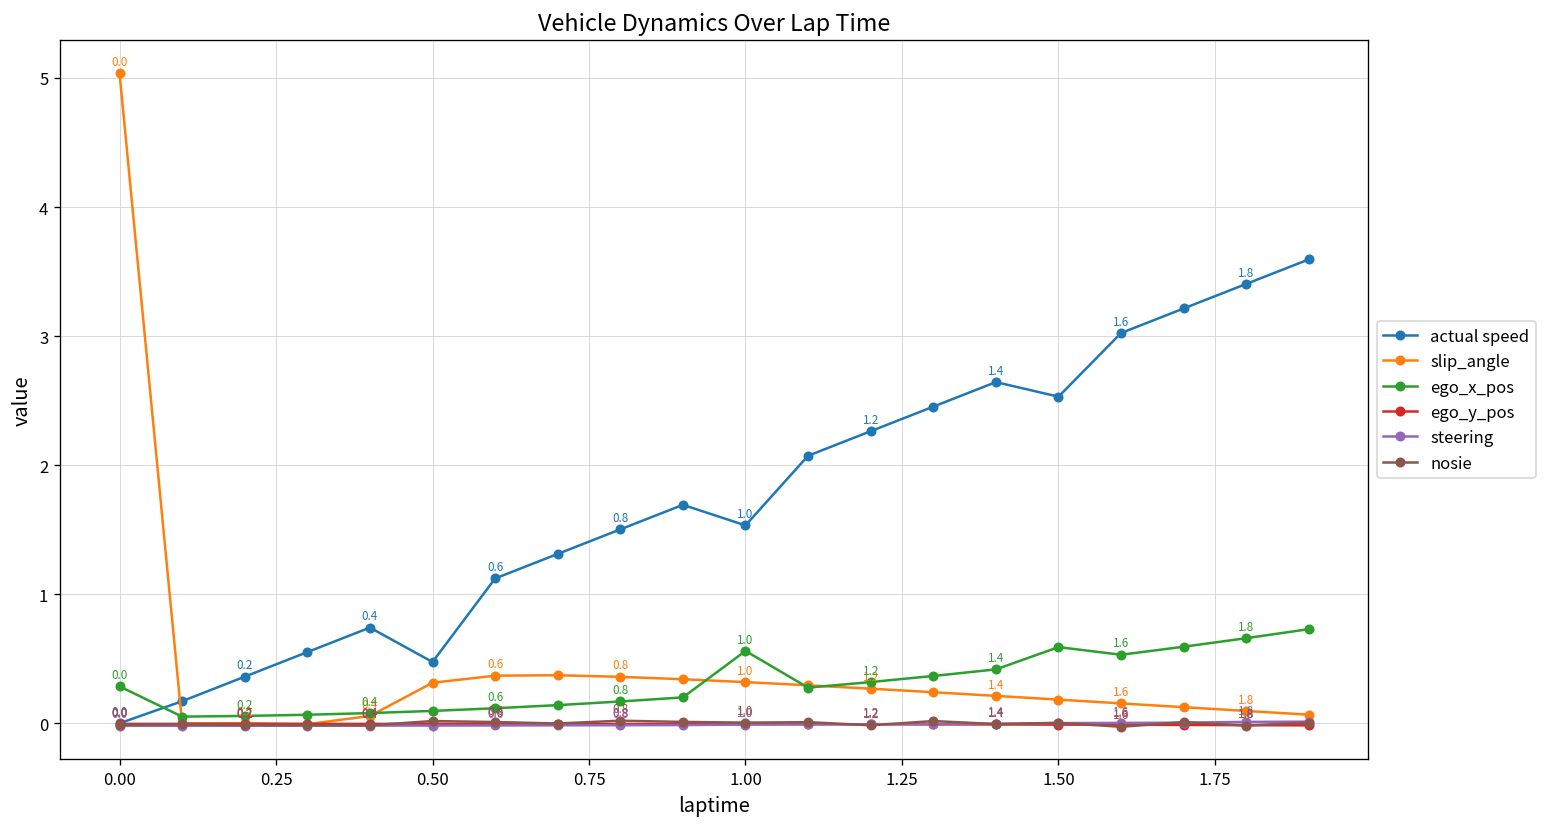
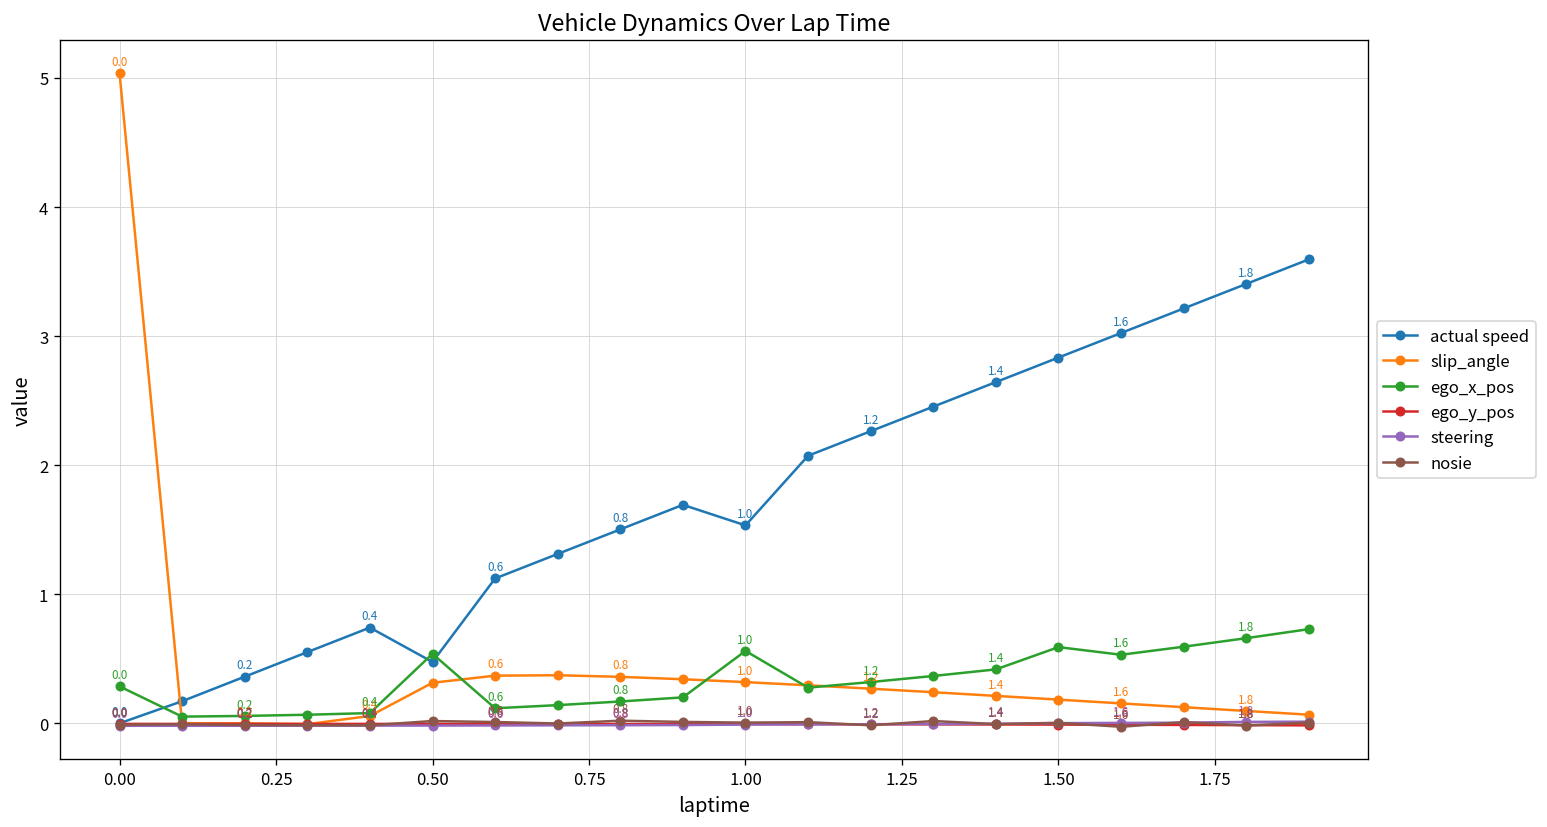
  {
    "actual speed": {
      "0.50": 0.48,
-     "1.50": 2.53
+     "1.50": 2.83
    },
    "slip_angle": {
      "0.50": 0.31,
      "1.50": 0.18
    },
    "ego_x_pos": {
-     "0.50": 0.10,
+     "0.50": 0.54,
      "1.50": 0.59
    }
  }
